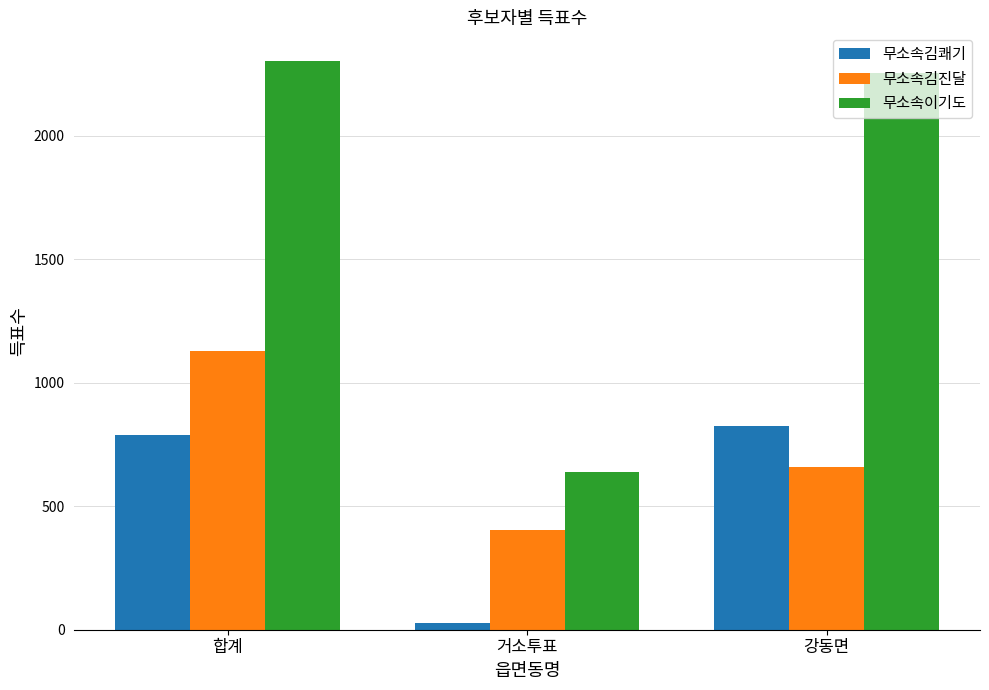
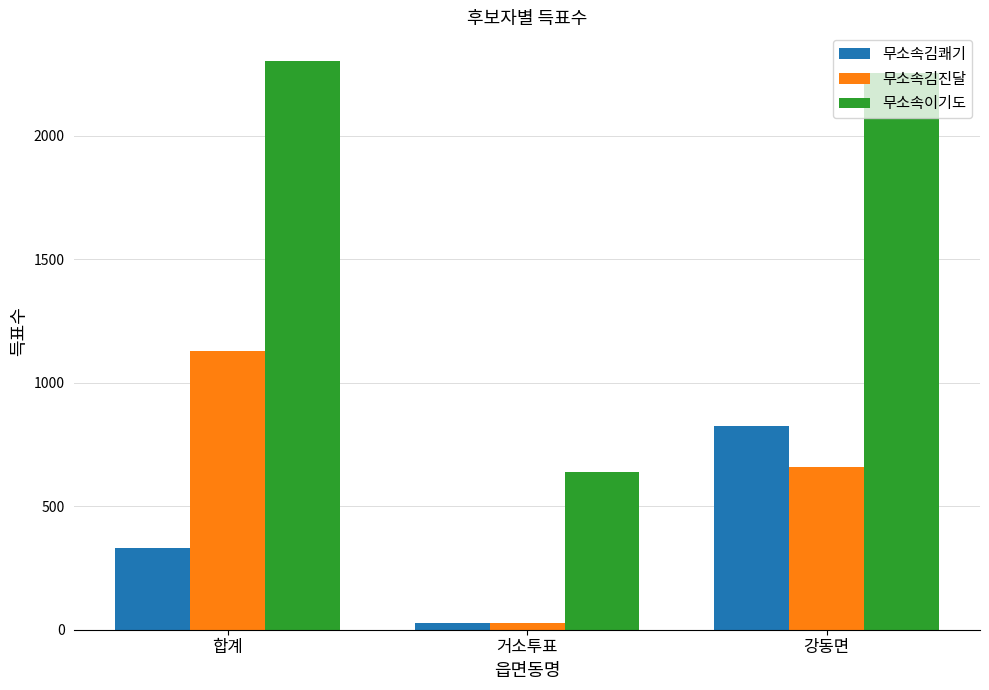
  {
    "무소속김쾌기": {
-     "합계": 790,
+     "합계": 330,
      "거소투표": 30,
      "강동면": 830
    },
    "무소속김진달": {
      "합계": 1130,
-     "거소투표": 410,
+     "거소투표": 30,
      "강동면": 660
    },
    "무소속이기도": {
      "합계": 2300,
      "거소투표": 640
    }
  }
